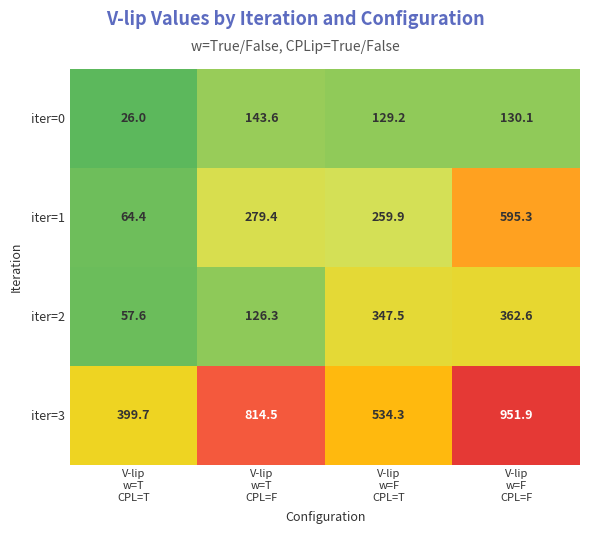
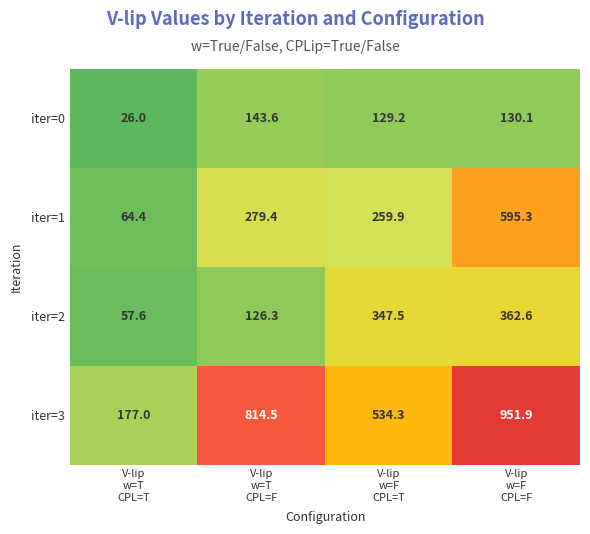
  {
    "iter=0": {
      "V-lip w=T CPL=T": 26.0,
      "V-lip w=T CPL=F": 143.6,
      "V-lip w=F CPL=T": 129.2,
      "V-lip w=F CPL=F": 130.1
    },
    "iter=1": {
      "V-lip w=T CPL=T": 64.4,
      "V-lip w=T CPL=F": 279.4,
      "V-lip w=F CPL=T": 259.9,
      "V-lip w=F CPL=F": 595.3
    },
    "iter=2": {
      "V-lip w=T CPL=T": 57.6,
      "V-lip w=T CPL=F": 126.3,
      "V-lip w=F CPL=T": 347.5,
      "V-lip w=F CPL=F": 362.6
    },
    "iter=3": {
-     "V-lip w=T CPL=T": 399.7,
+     "V-lip w=T CPL=T": 177.0,
      "V-lip w=T CPL=F": 814.5,
      "V-lip w=F CPL=T": 534.3,
      "V-lip w=F CPL=F": 951.9
    }
  }
